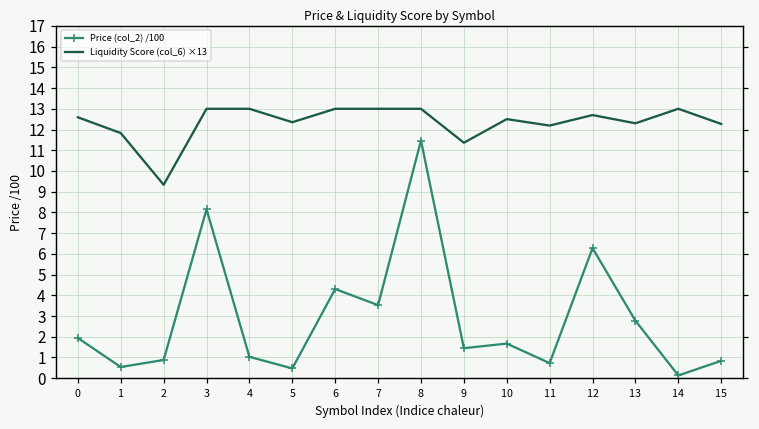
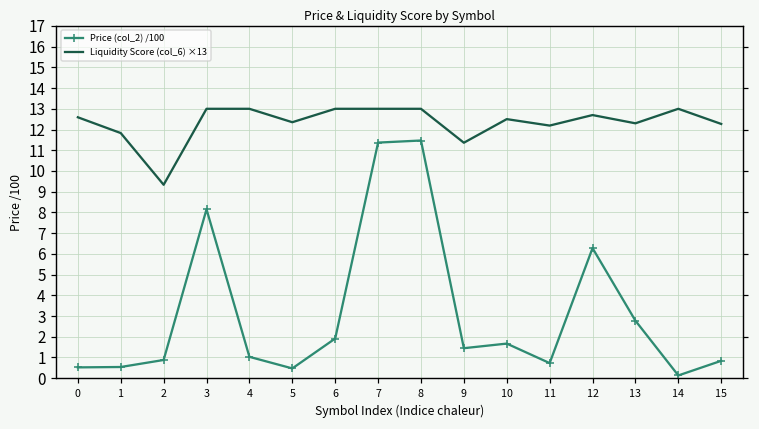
  {
    "Price (col_2) /100": {
-     "0": 1.9,
+     "0": 0.5,
      "1": 0.5,
      "2": 0.9,
      "3": 8.2,
      "4": 1.0,
      "5": 0.5,
-     "6": 4.3,
-     "7": 3.5,
+     "6": 1.9,
+     "7": 11.4,
      "8": 11.5,
      "9": 1.4,
      "10": 1.7,
      "11": 0.7,
      "12": 6.3,
      "13": 2.8,
      "14": 0.1,
      "15": 0.8
    }
  }
